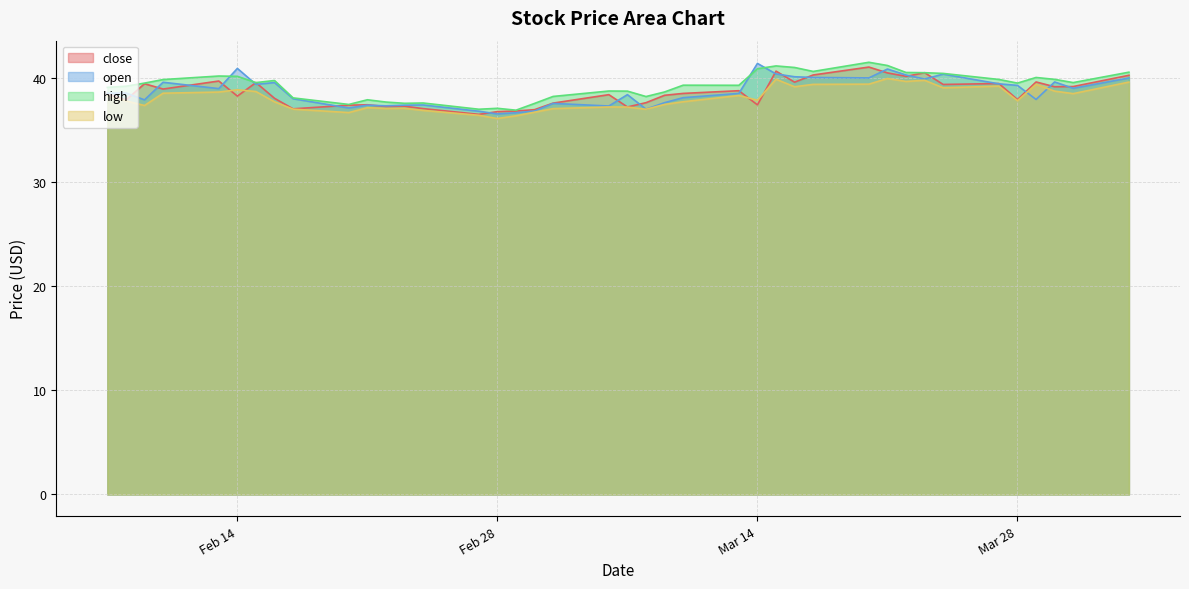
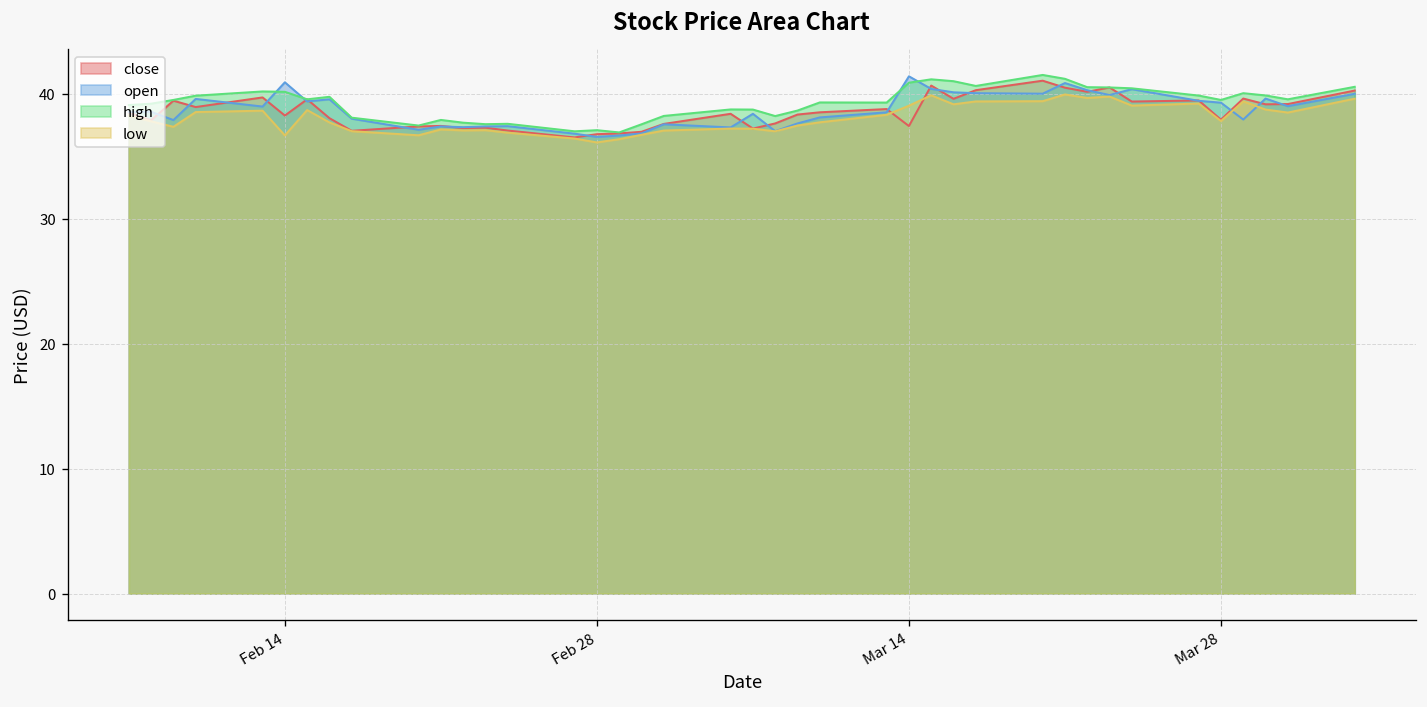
  {
    "close": {
      "Feb 14": 38.3,
      "Mar 14": 37.4
    },
    "open": {
      "Feb 14": 40.9,
      "Mar 14": 41.4
    },
    "high": {
      "Feb 14": 40.2,
      "Feb 28": 37.1,
      "Mar 14": 40.9
    },
    "low": {
-     "Feb 14": 38.9,
+     "Feb 14": 36.7,
      "Feb 28": 36.1,
-     "Mar 14": 37.9
+     "Mar 14": 39.0
    }
  }
